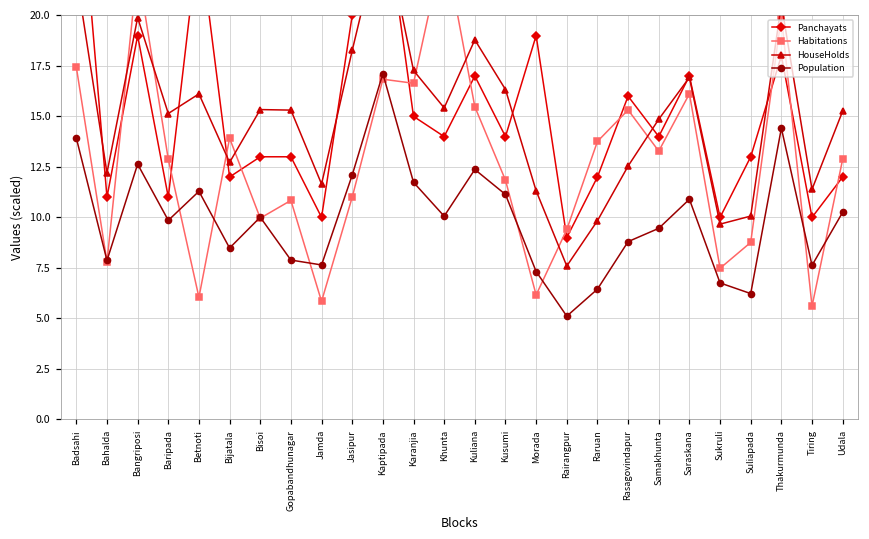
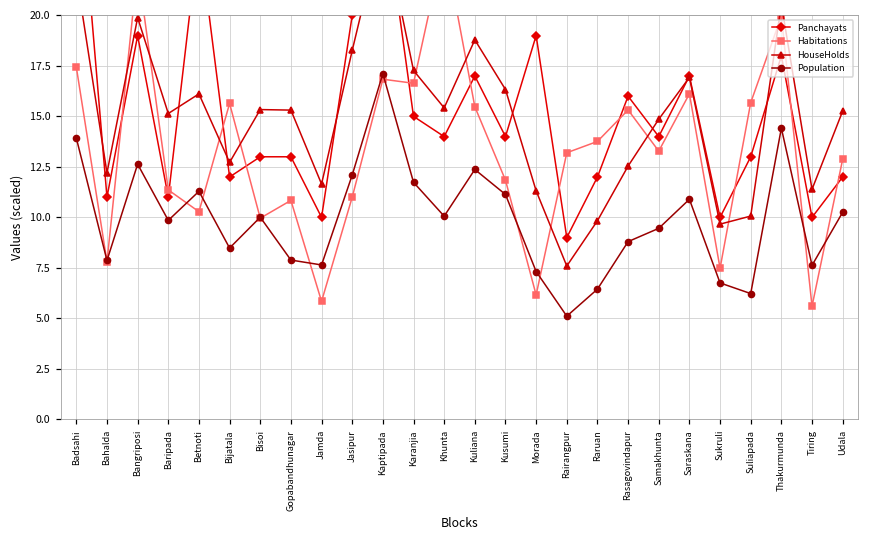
  {
    "Habitations": {
      "Badsahi": 17.4,
-     "Baripada": 12.9,
-     "Betnoti": 6.0,
-     "Bijatala": 13.9,
+     "Baripada": 11.4,
+     "Betnoti": 10.3,
+     "Bijatala": 15.6,
      "Gopabandhunagar": 10.8,
      "Jamda": 5.8,
      "Jasipur": 11.0,
      "Kaptipada": 16.8,
      "Karanjia": 16.6,
      "Kuliana": 15.5,
      "Kusumi": 11.8,
      "Morada": 6.2,
-     "Rairangpur": 9.4,
+     "Rairangpur": 13.2,
      "Raruan": 13.8,
      "Rasagovindapur": 15.3,
      "Samakhunta": 13.3,
      "Saraskana": 16.1,
      "Sukruli": 7.5,
-     "Suliapada": 8.8,
+     "Suliapada": 15.7,
      "Thakurmunda": 20.0,
      "Tiring": 5.6,
      "Udala": 12.9
    }
  }
